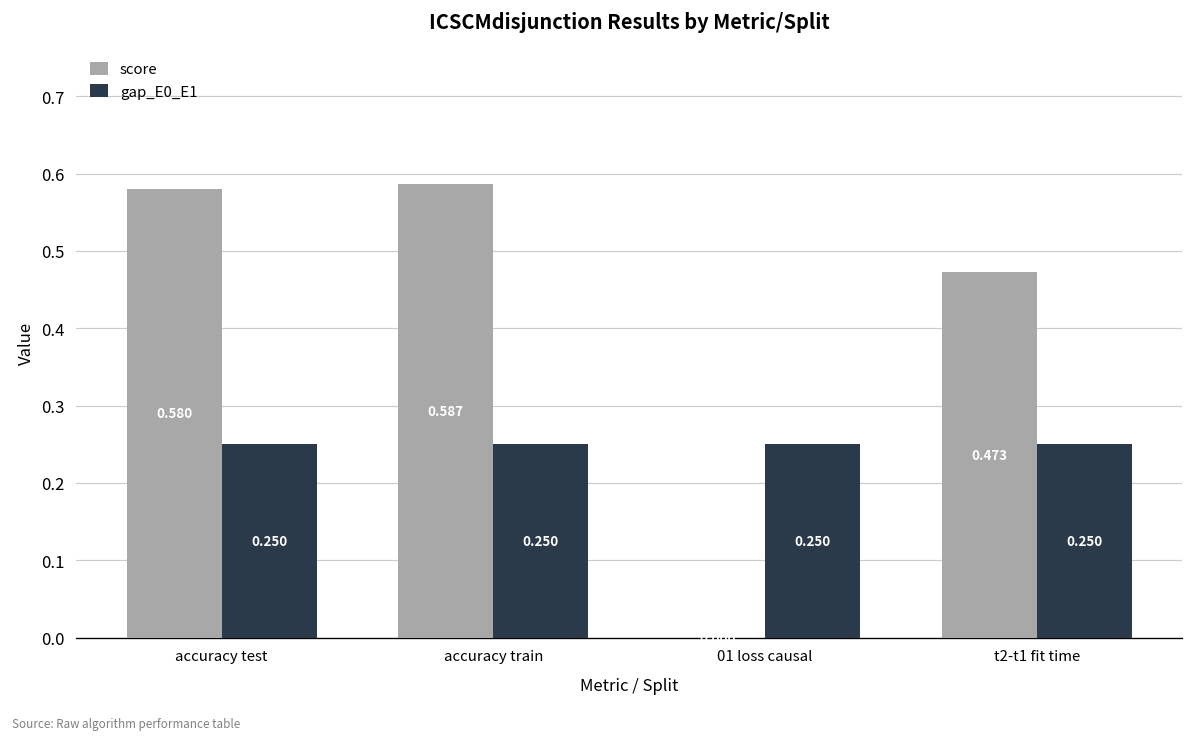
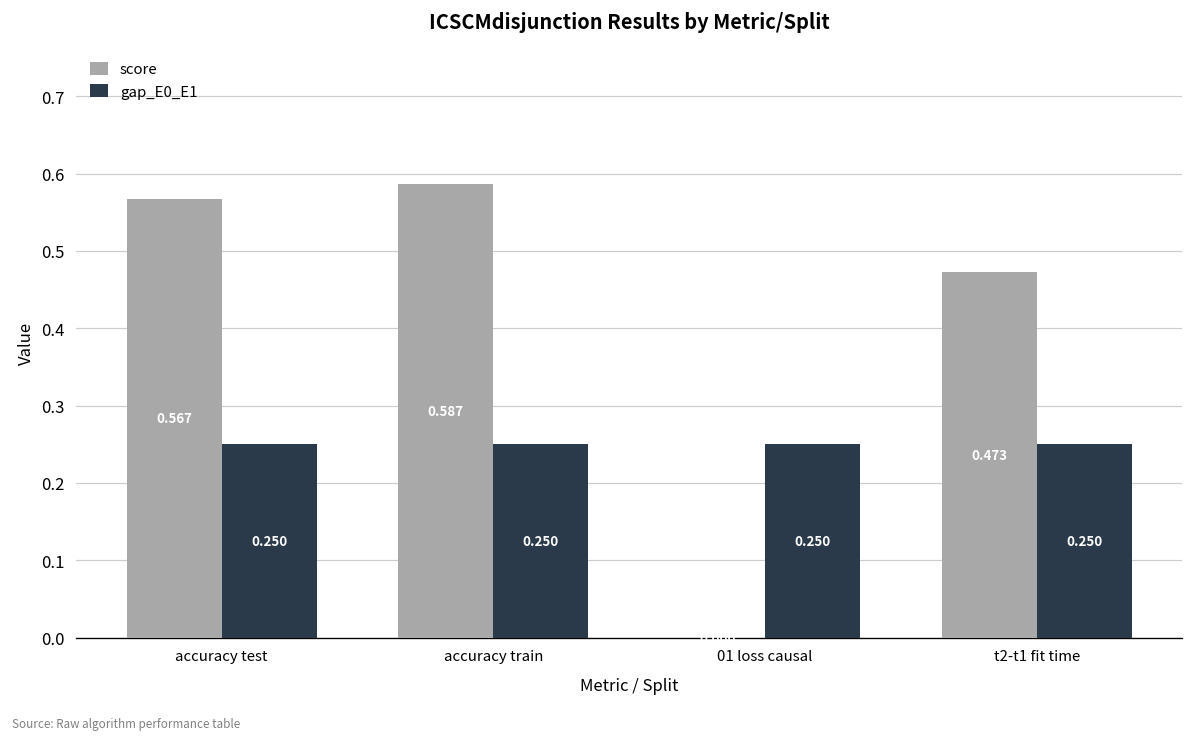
  {
    "score": {
-     "accuracy test": 0.580,
+     "accuracy test": 0.567,
      "accuracy train": 0.587,
      "t2-t1 fit time": 0.473
    },
    "gap_E0_E1": {
      "accuracy test": 0.250,
      "accuracy train": 0.250,
      "01 loss causal": 0.250,
      "t2-t1 fit time": 0.250
    }
  }
